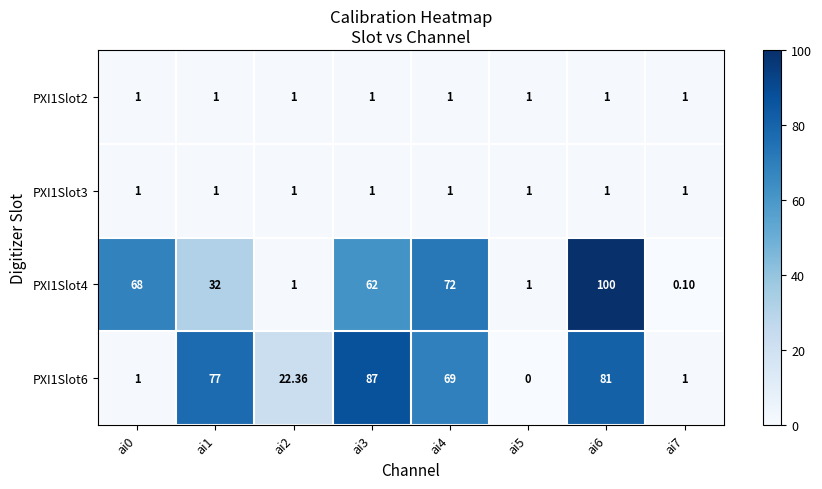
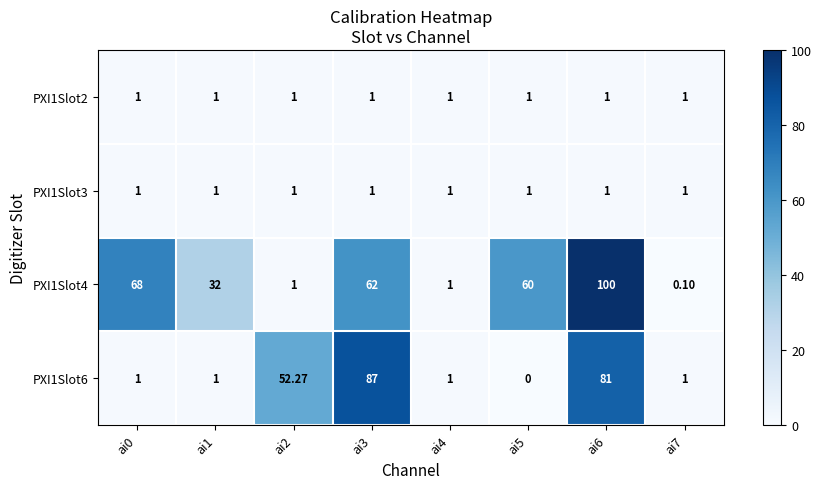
  {
    "PXI1Slot2": {
      "ai0": 1,
      "ai1": 1,
      "ai2": 1,
      "ai3": 1,
      "ai4": 1,
      "ai5": 1,
      "ai6": 1,
      "ai7": 1
    },
    "PXI1Slot3": {
      "ai0": 1,
      "ai1": 1,
      "ai2": 1,
      "ai3": 1,
      "ai4": 1,
      "ai5": 1,
      "ai6": 1,
      "ai7": 1
    },
    "PXI1Slot4": {
      "ai0": 68,
      "ai1": 32,
      "ai2": 1,
      "ai3": 62,
-     "ai4": 72,
-     "ai5": 1,
+     "ai4": 1,
+     "ai5": 60,
      "ai6": 100,
      "ai7": 0.10
    },
    "PXI1Slot6": {
      "ai0": 1,
-     "ai1": 77,
-     "ai2": 22.36,
+     "ai1": 1,
+     "ai2": 52.27,
      "ai3": 87,
-     "ai4": 69,
+     "ai4": 1,
      "ai5": 0,
      "ai6": 81,
      "ai7": 1
    }
  }
